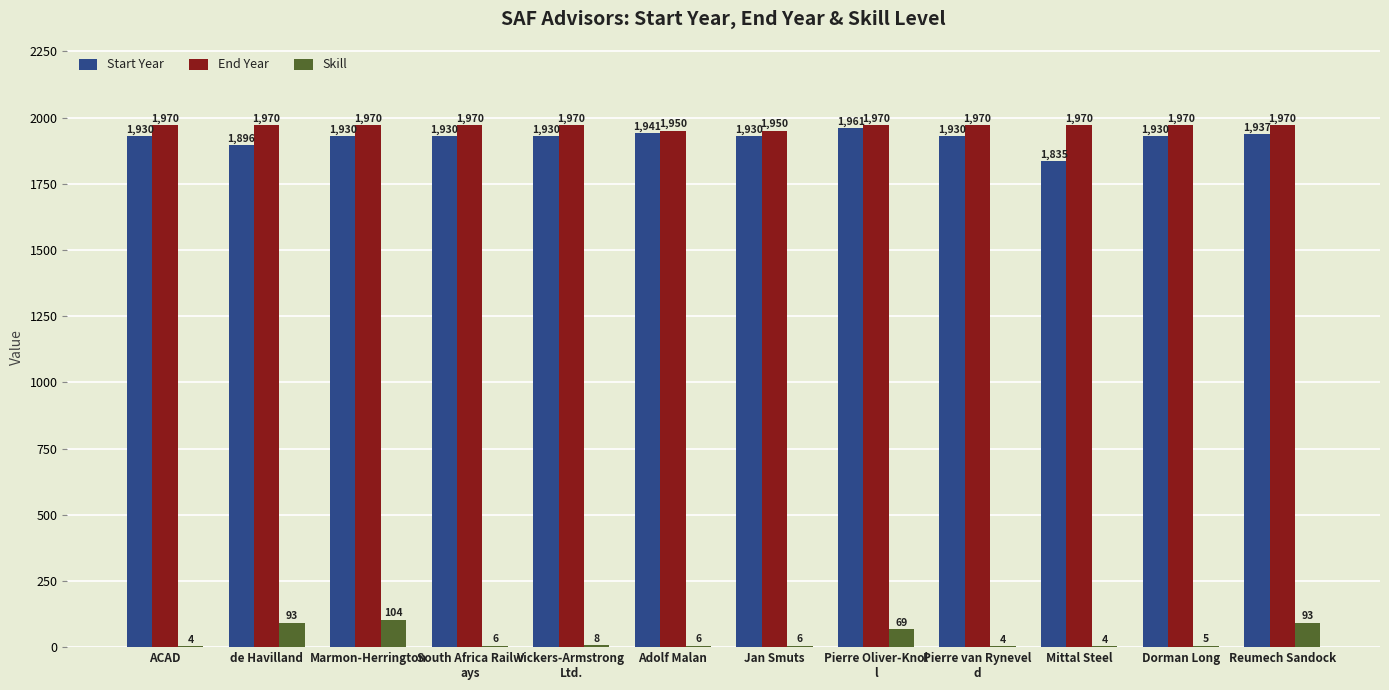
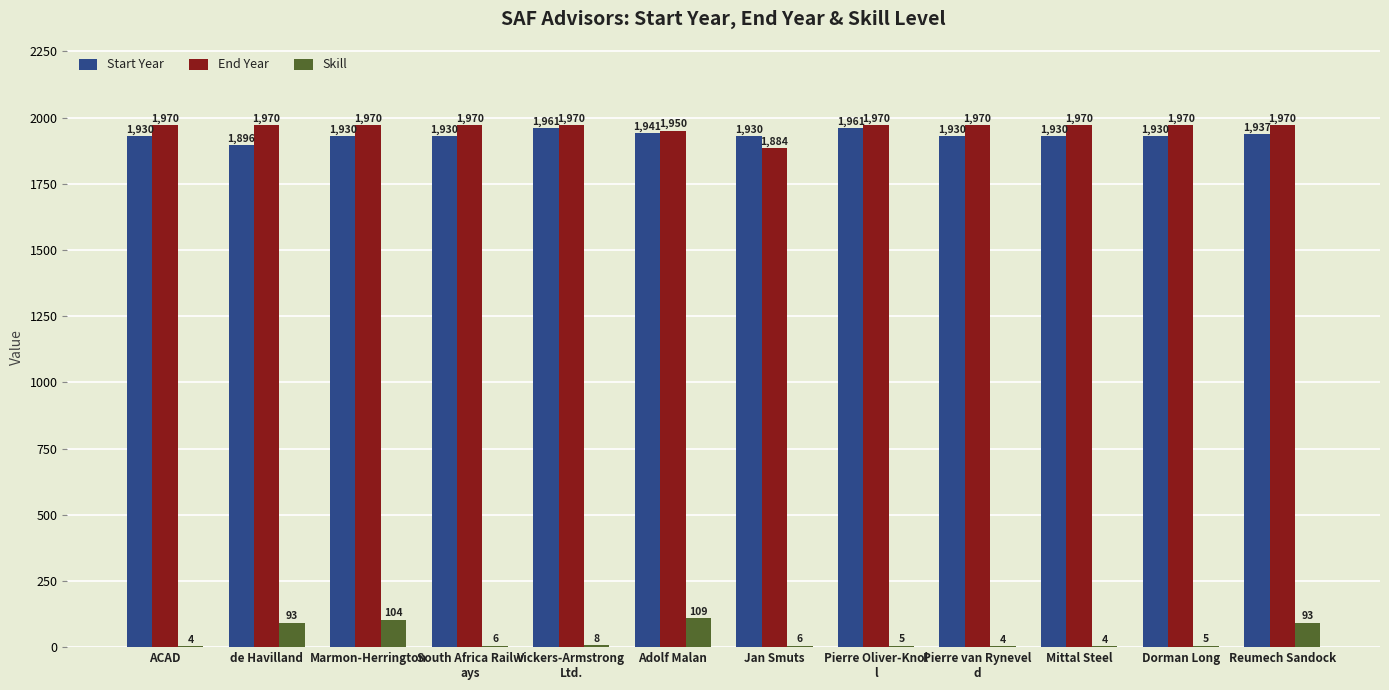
  {
    "Start Year": {
      "ACAD": "1,930",
      "de Havilland": "1,896",
      "Marmon-Herrington": "1,930",
      "South Africa Railw ays": "1,930",
-     "Vickers-Armstrong Ltd.": "1,930",
+     "Vickers-Armstrong Ltd.": "1,961",
      "Adolf Malan": "1,941",
      "Jan Smuts": "1,930",
      "Pierre Oliver-Knol l": "1,961",
      "Pierre van Rynevel d": "1,930",
-     "Mittal Steel": "1,835",
+     "Mittal Steel": "1,930",
      "Dorman Long": "1,930",
      "Reumech Sandock": "1,937"
    },
    "End Year": {
      "ACAD": "1,970",
      "de Havilland": "1,970",
      "Marmon-Herrington": "1,970",
      "South Africa Railw ays": "1,970",
      "Vickers-Armstrong Ltd.": "1,970",
      "Adolf Malan": "1,950",
-     "Jan Smuts": "1,950",
+     "Jan Smuts": "1,884",
      "Pierre Oliver-Knol l": "1,970",
      "Pierre van Rynevel d": "1,970",
      "Mittal Steel": "1,970",
      "Dorman Long": "1,970",
      "Reumech Sandock": "1,970"
    },
    "Skill": {
      "ACAD": "4",
      "de Havilland": "93",
      "Marmon-Herrington": "104",
      "South Africa Railw ays": "6",
      "Vickers-Armstrong Ltd.": "8",
-     "Adolf Malan": "6",
+     "Adolf Malan": "109",
      "Jan Smuts": "6",
-     "Pierre Oliver-Knol l": "69",
+     "Pierre Oliver-Knol l": "5",
      "Pierre van Rynevel d": "4",
      "Mittal Steel": "4",
      "Dorman Long": "5",
      "Reumech Sandock": "93"
    }
  }
